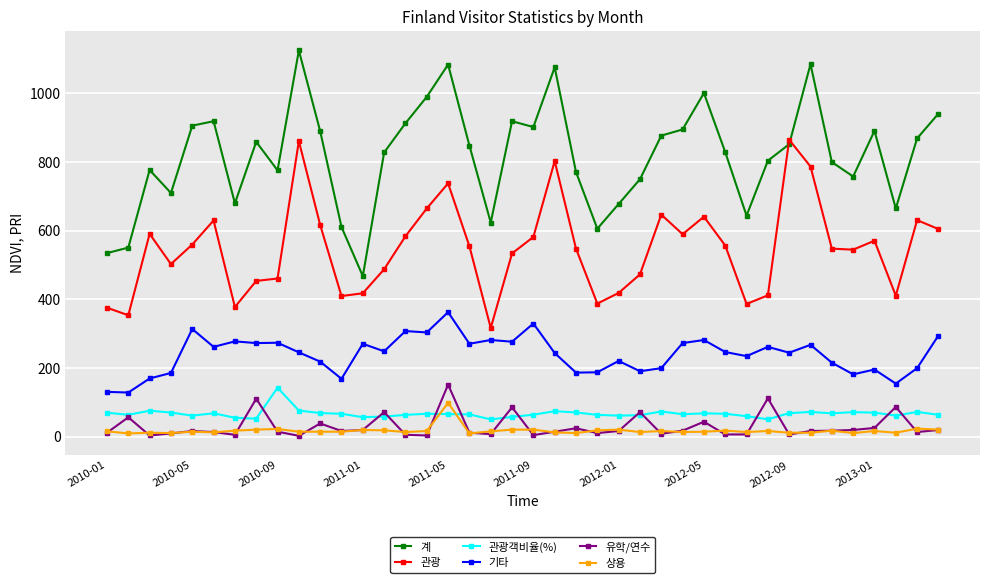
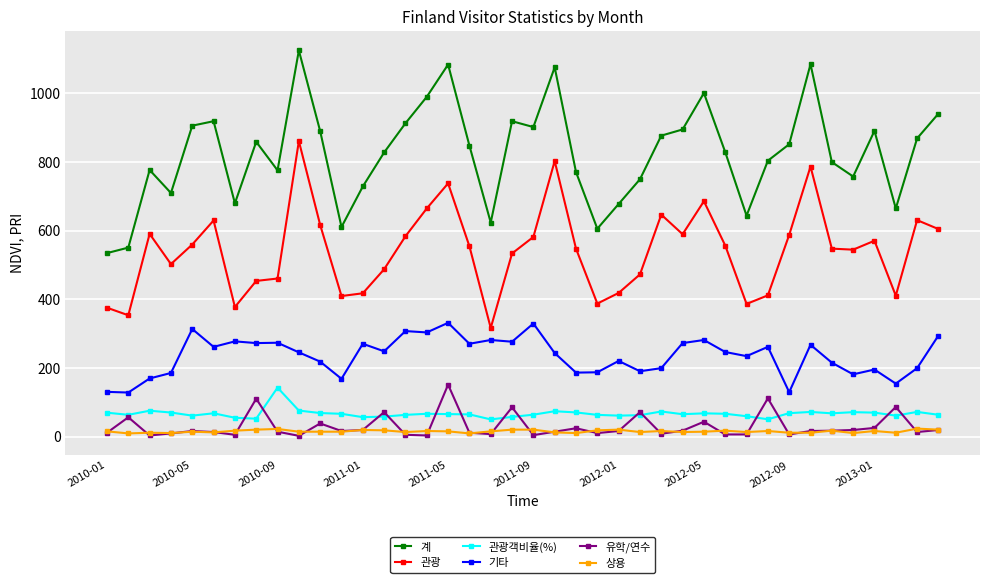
  {
    "계": {
      "2010-01": 540,
      "2010-05": 910,
      "2010-09": 780,
-     "2011-01": 470,
+     "2011-01": 730,
      "2011-05": 1080,
      "2011-09": 900,
      "2012-01": 680,
      "2012-05": 1000,
      "2012-09": 850,
      "2013-01": 890
    },
    "관광": {
      "2010-01": 380,
      "2010-05": 560,
      "2010-09": 460,
      "2011-01": 420,
      "2011-05": 740,
      "2011-09": 580,
      "2012-01": 420,
-     "2012-05": 640,
-     "2012-09": 870,
+     "2012-05": 690,
+     "2012-09": 590,
      "2013-01": 570
    },
    "관광객비율(%)": {
      "2010-01": 70,
      "2010-05": 60,
      "2010-09": 140,
      "2011-01": 60,
      "2011-05": 70,
      "2011-09": 60,
      "2012-01": 60,
      "2012-05": 70,
      "2012-09": 70,
      "2013-01": 70
    },
    "기타": {
      "2010-01": 130,
      "2010-05": 310,
      "2010-09": 270,
      "2011-01": 270,
-     "2011-05": 360,
+     "2011-05": 330,
      "2011-09": 330,
      "2012-01": 220,
      "2012-05": 280,
-     "2012-09": 250,
+     "2012-09": 130,
      "2013-01": 200
    },
    "유학/연수": {
      "2010-09": 20,
      "2011-05": 150,
      "2011-09": 10,
      "2012-05": 40,
      "2013-01": 30
    },
    "상용": {
      "2010-09": 20,
-     "2011-05": 100,
+     "2011-05": 20,
      "2011-09": 20,
      "2012-05": 20,
      "2013-01": 20
    }
  }
